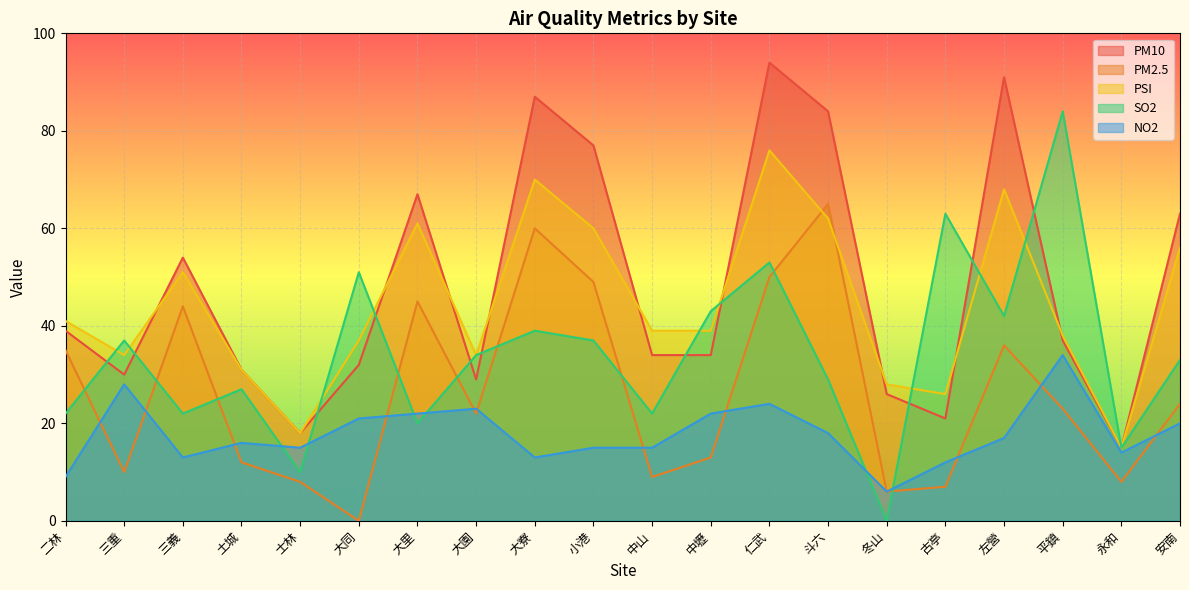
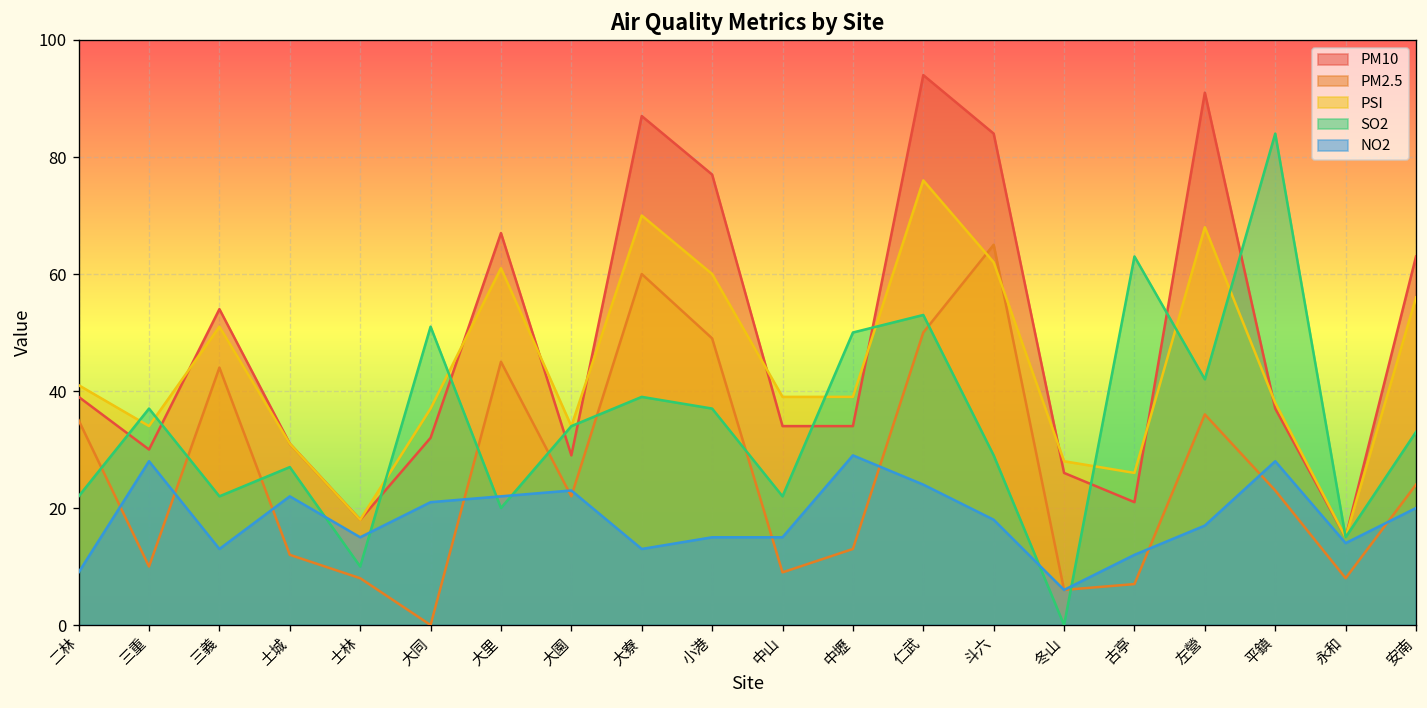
  {
    "SO2": {
      "二林": 22,
      "三重": 37,
      "三義": 22,
      "土城": 27,
      "士林": 10,
      "大同": 51,
      "大里": 20,
      "大寮": 39,
      "小港": 37,
      "中山": 22,
-     "中壢": 43,
+     "中壢": 50,
      "仁武": 53,
      "斗六": 29,
      "冬山": 0,
      "古亭": 63,
      "左營": 42,
      "平鎮": 84,
      "安南": 33
    },
    "NO2": {
      "二林": 9,
      "三重": 28,
      "三義": 13,
-     "土城": 16,
+     "土城": 22,
      "士林": 15,
      "大同": 21,
      "大里": 22,
      "大園": 23,
      "大寮": 13,
      "小港": 15,
      "中山": 15,
-     "中壢": 22,
+     "中壢": 29,
      "仁武": 24,
      "斗六": 18,
      "古亭": 12,
      "左營": 17,
-     "平鎮": 34,
+     "平鎮": 28,
      "永和": 14,
      "安南": 20
    }
  }
